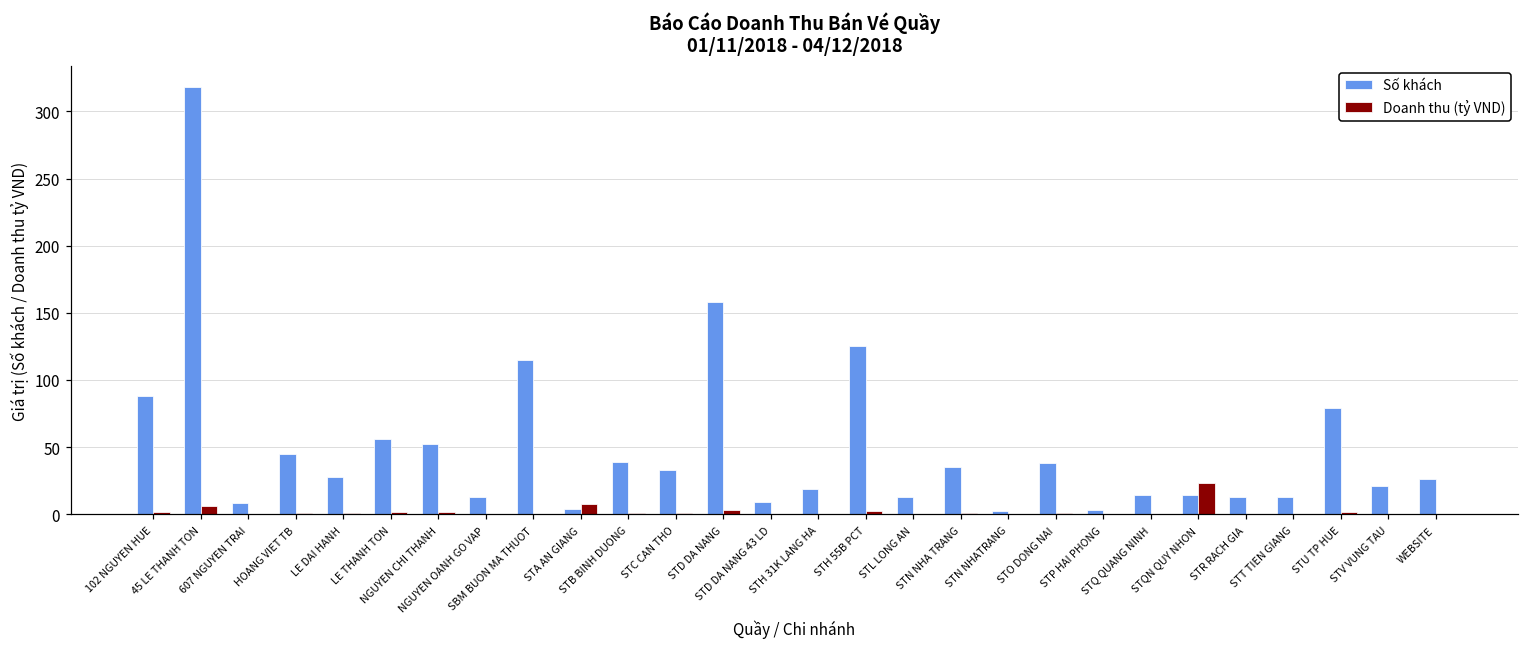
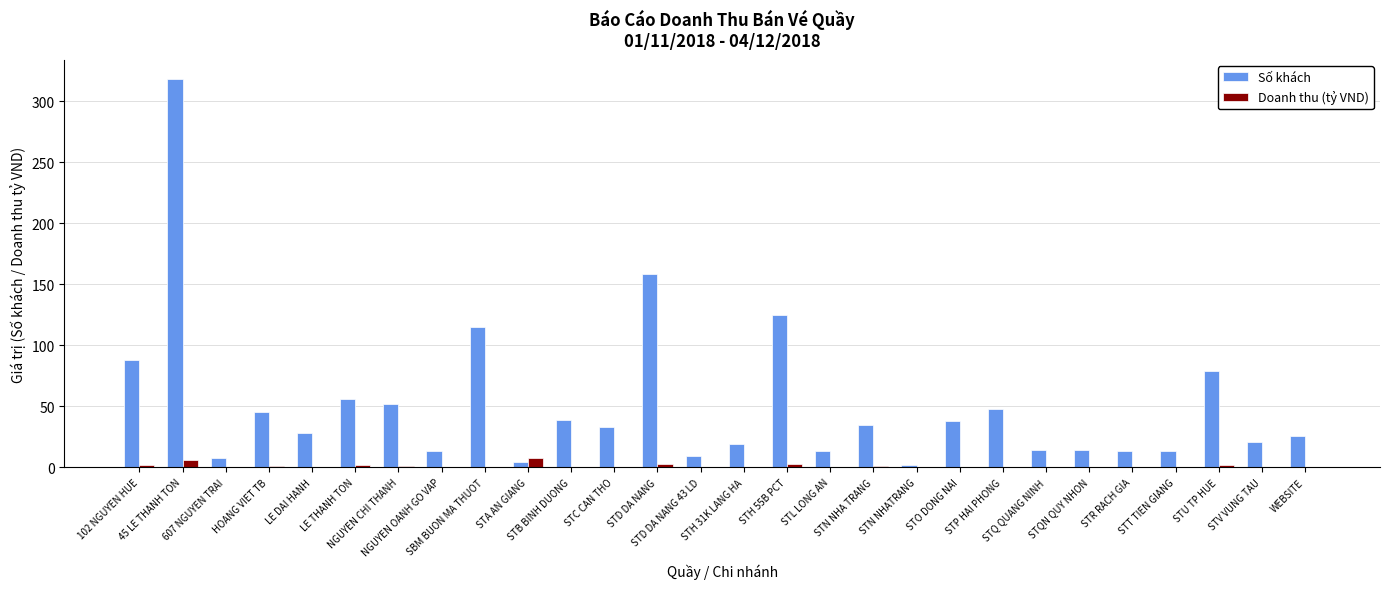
  {
    "Số khách": {
      "102 NGUYEN HUE": 88,
      "45 LE THANH TON": 318,
      "607 NGUYEN TRAI": 8,
      "HOANG VIET TB": 45,
      "LE DAI HANH": 28,
      "LE THANH TON": 56,
      "NGUYEN CHI THANH": 52,
      "NGUYEN OANH GO VAP": 13,
      "SBM BUON MA THUOT": 115,
      "STA AN GIANG": 4,
      "STB BINH DUONG": 39,
      "STC CAN THO": 33,
      "STD DA NANG": 158,
      "STD DA NANG 43 LD": 9,
      "STH 31K LANG HA": 19,
      "STH 55B PCT": 125,
      "STL LONG AN": 13,
      "STN NHA TRANG": 35,
      "STO DONG NAI": 38,
-     "STP HAI PHONG": 3,
+     "STP HAI PHONG": 48,
      "STQ QUANG NINH": 14,
      "STQN QUY NHON": 14,
      "STR RACH GIA": 13,
      "STT TIEN GIANG": 13,
      "STU TP HUE": 79,
      "STV VUNG TAU": 21,
      "WEBSITE": 26
    },
    "Doanh thu (tỷ VND)": {
      "45 LE THANH TON": 6,
      "STA AN GIANG": 7,
      "STD DA NANG": 3,
      "STH 55B PCT": 2,
-     "STQN QUY NHON": 23
+     "STQN QUY NHON": 0
    }
  }
